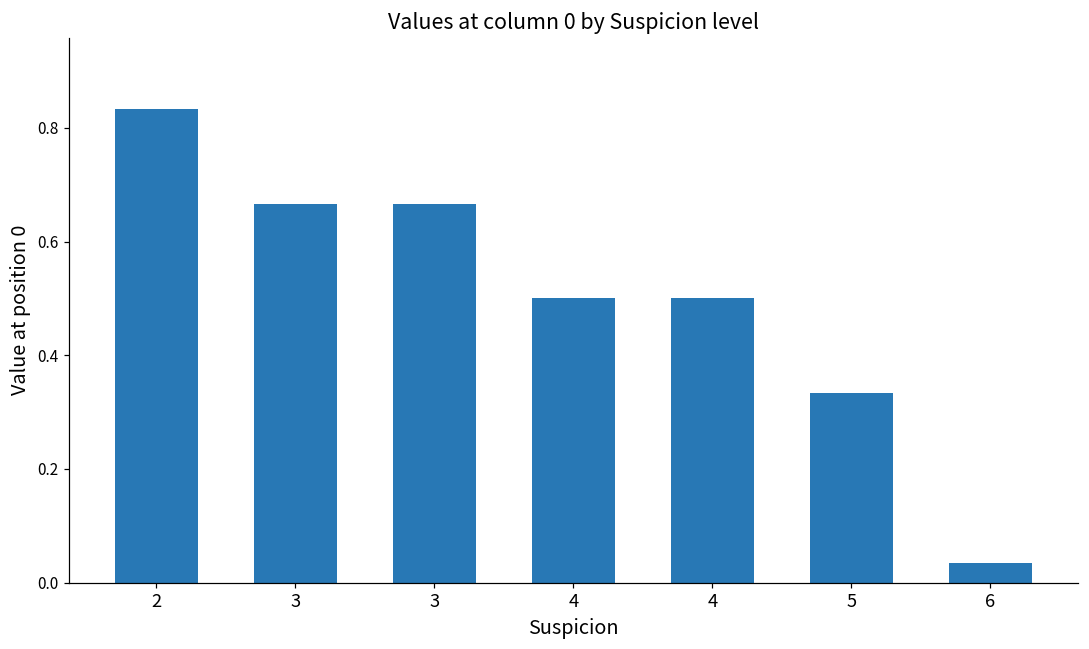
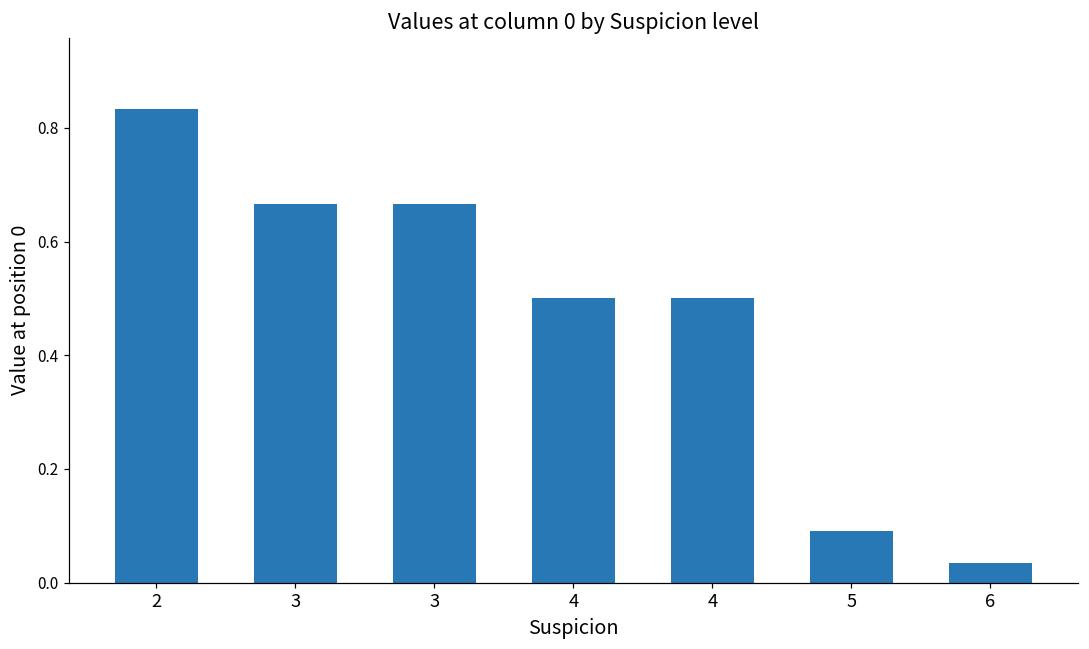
  {
    "2": 0.83,
-   "5": 0.33,
+   "5": 0.09,
    "6": 0.03
  }
